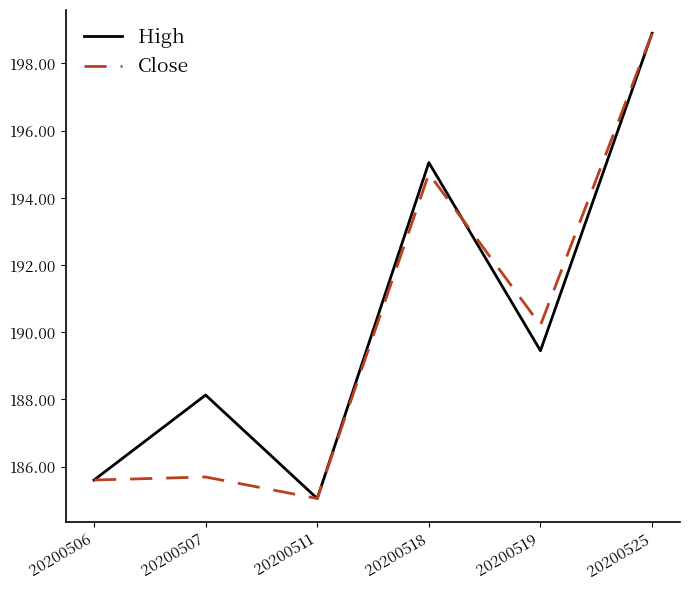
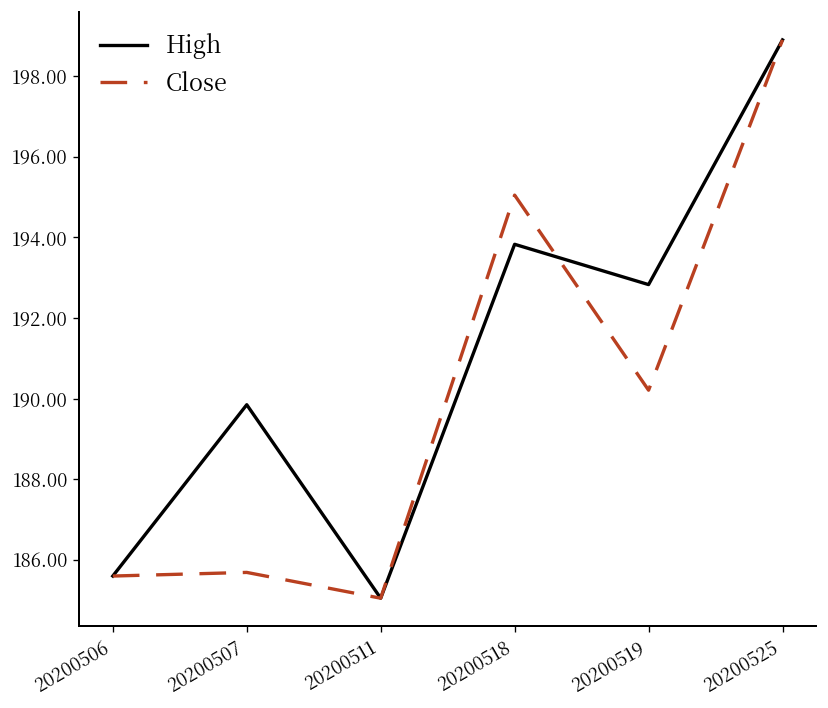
  {
    "High": {
-     "20200507": 188.1,
-     "20200518": 195.1,
-     "20200519": 189.5
+     "20200507": 189.9,
+     "20200518": 193.8,
+     "20200519": 192.8
    },
    "Close": {
      "20200507": 185.7,
-     "20200518": 194.7,
+     "20200518": 195.1,
      "20200519": 190.2
    }
  }
